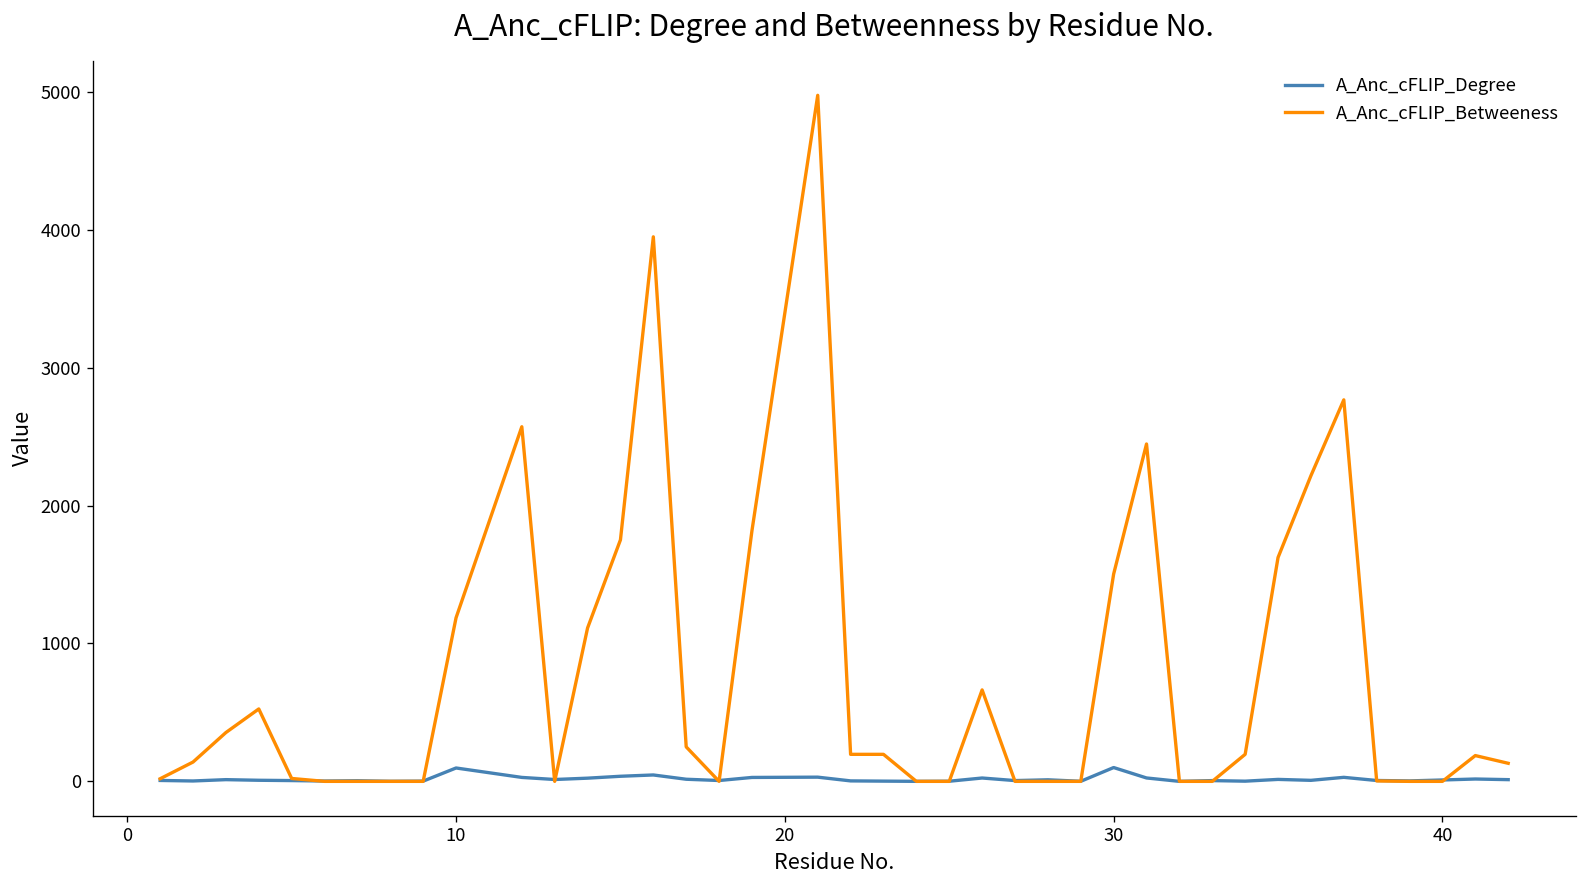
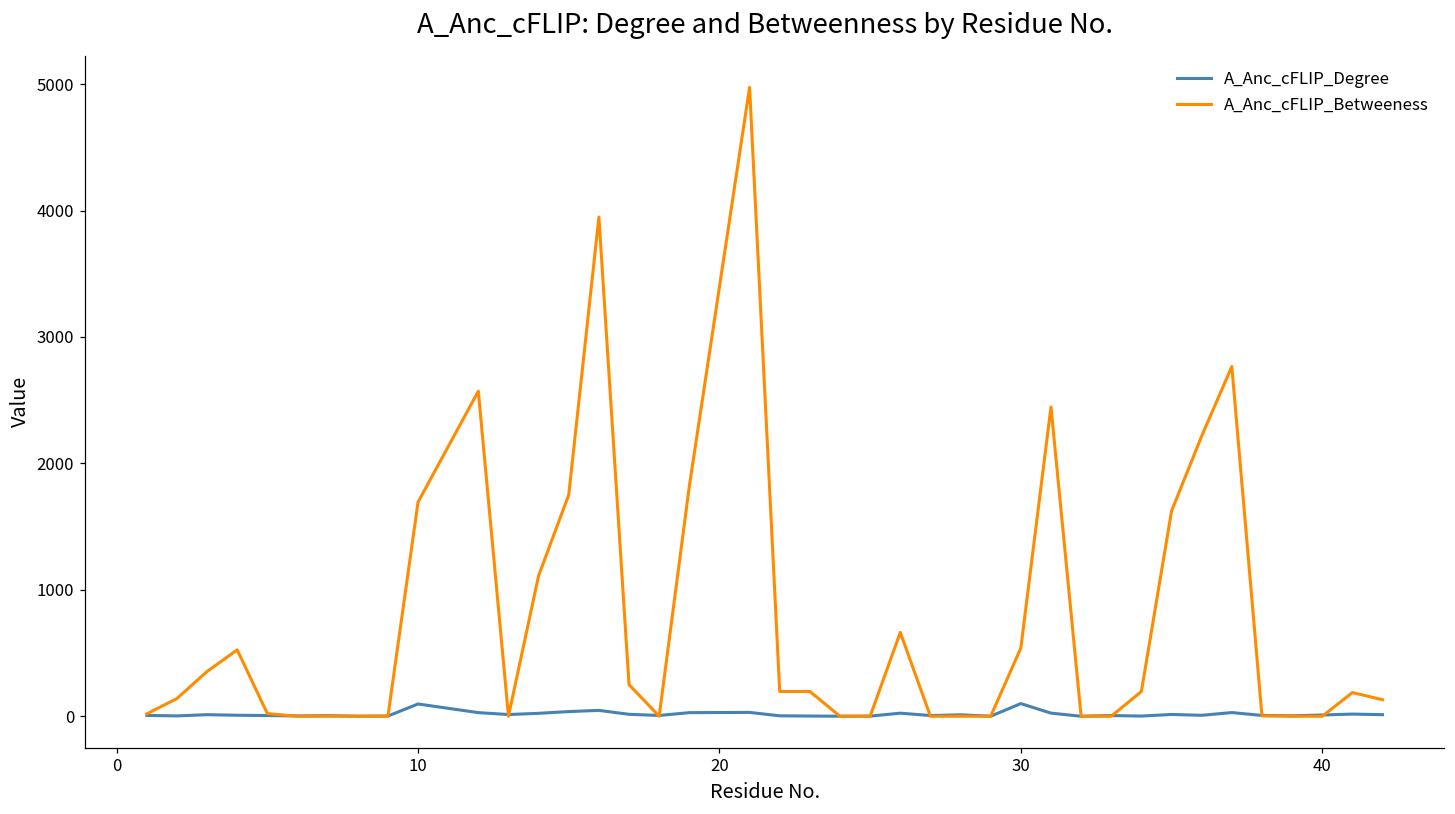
  {
    "A_Anc_cFLIP_Degree": {
      "10": 100,
      "30": 100
    },
    "A_Anc_cFLIP_Betweeness": {
-     "10": 1190,
-     "30": 1500
+     "10": 1690,
+     "30": 540
    }
  }
